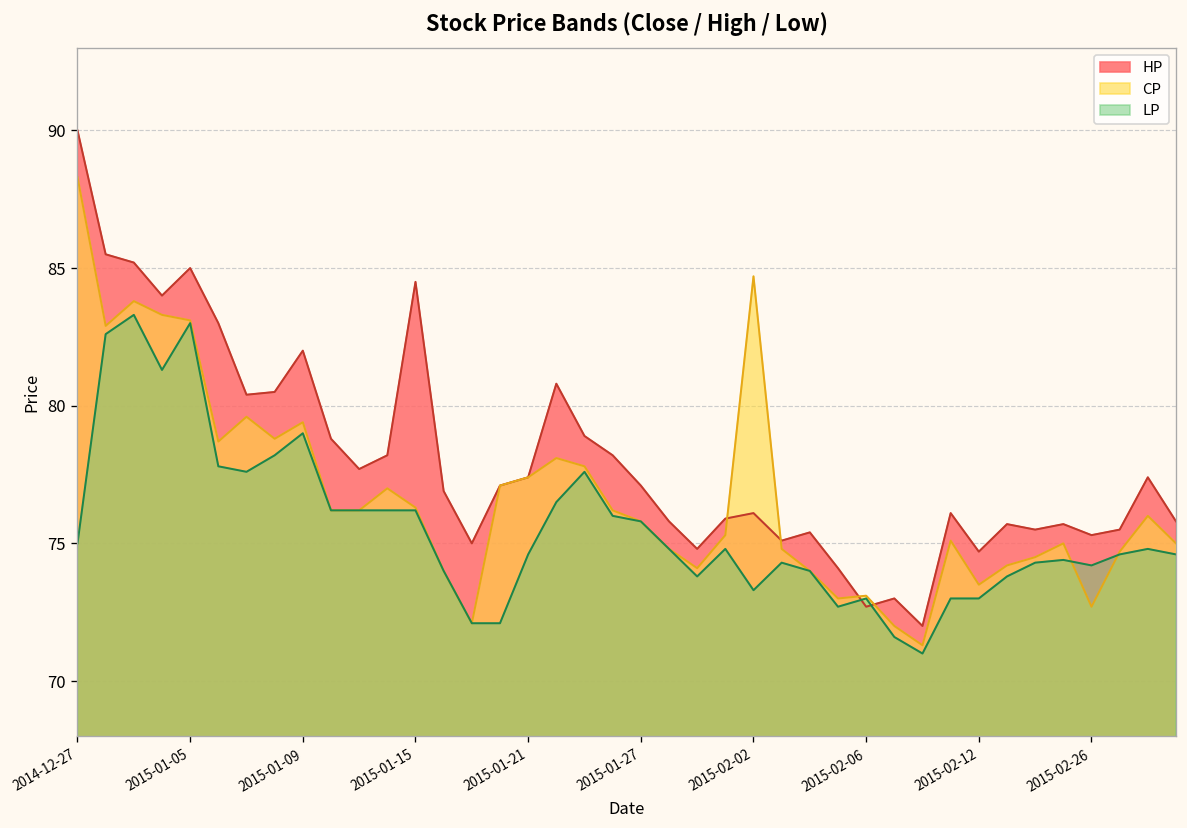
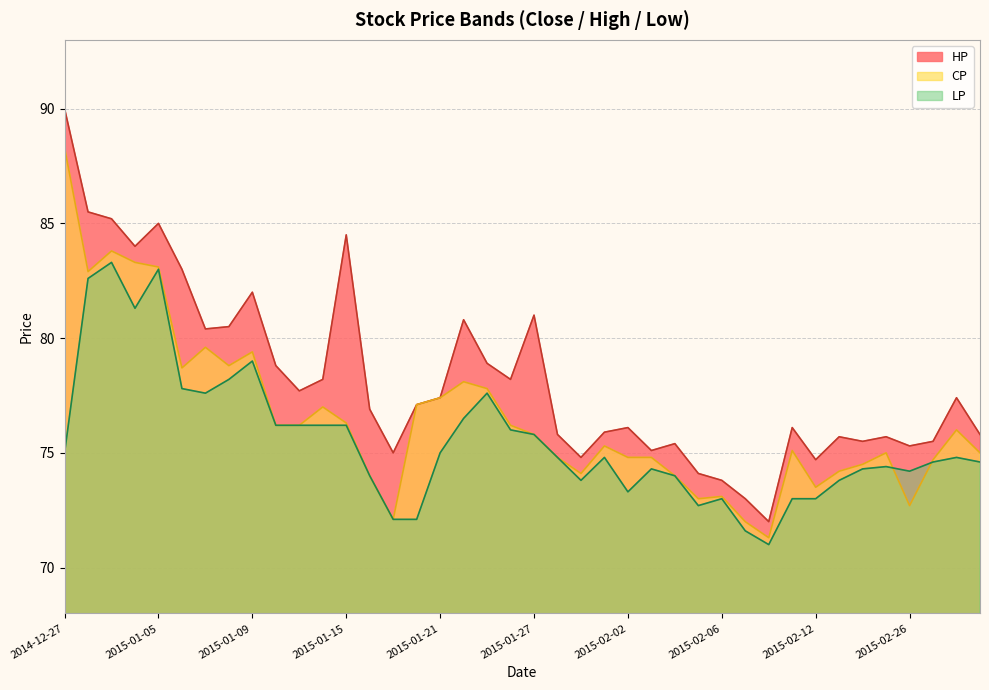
  {
    "HP": {
      "2014-12-27": 90.0,
      "2015-01-05": 85.0,
      "2015-01-09": 82.0,
      "2015-01-15": 84.5,
-     "2015-01-27": 77.1,
+     "2015-01-27": 81.0,
      "2015-02-02": 76.1,
-     "2015-02-06": 72.7,
+     "2015-02-06": 73.8,
      "2015-02-12": 74.7,
      "2015-02-26": 75.3
    },
    "CP": {
      "2014-12-27": 88.3,
      "2015-01-09": 79.4,
-     "2015-02-02": 84.7,
+     "2015-02-02": 74.8,
      "2015-02-12": 73.5,
      "2015-02-26": 72.7
    },
    "LP": {
      "2014-12-27": 75.0,
      "2015-01-09": 79.0,
-     "2015-01-21": 74.6,
+     "2015-01-21": 75.0,
      "2015-02-02": 73.3,
      "2015-02-12": 73.0,
      "2015-02-26": 74.2
    }
  }
